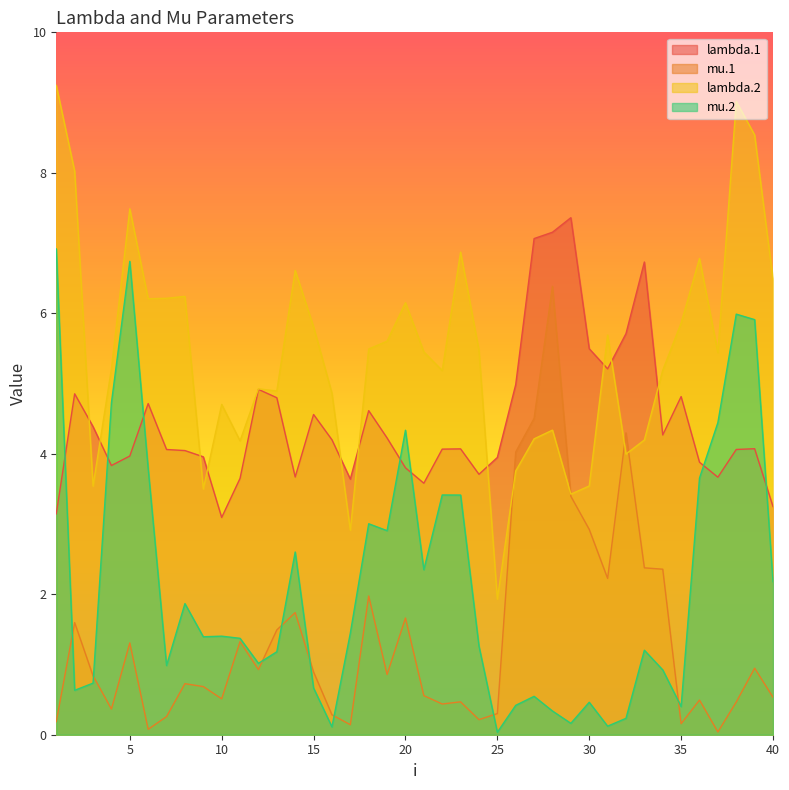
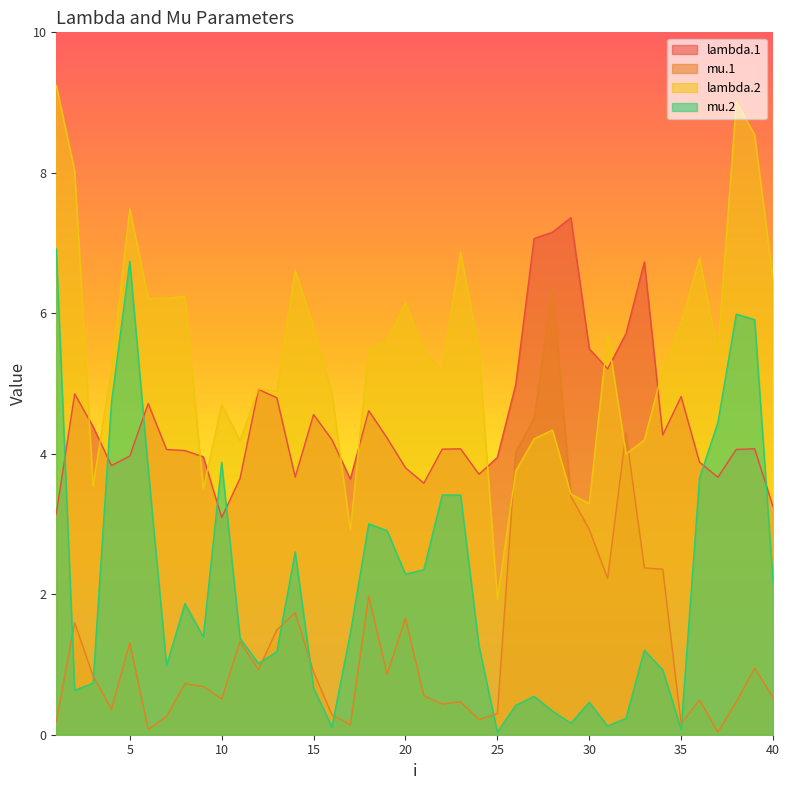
  {
    "lambda.2": {
      "5": 7.5,
      "10": 4.7,
      "15": 5.8,
      "20": 6.2,
      "25": 1.9,
-     "30": 3.5,
+     "30": 3.3,
      "35": 5.9,
      "40": 6.5
    },
    "mu.2": {
      "5": 6.7,
-     "10": 1.4,
+     "10": 3.9,
      "15": 0.7,
-     "20": 4.3,
+     "20": 2.3,
      "25": 0.0,
      "30": 0.5,
-     "35": 0.4,
+     "35": 0.1,
      "40": 2.2
    }
  }
